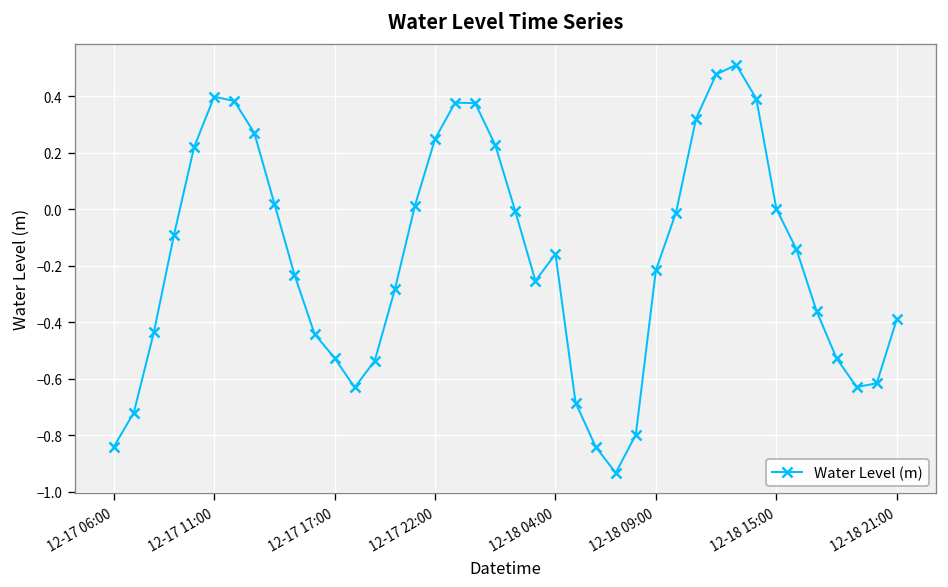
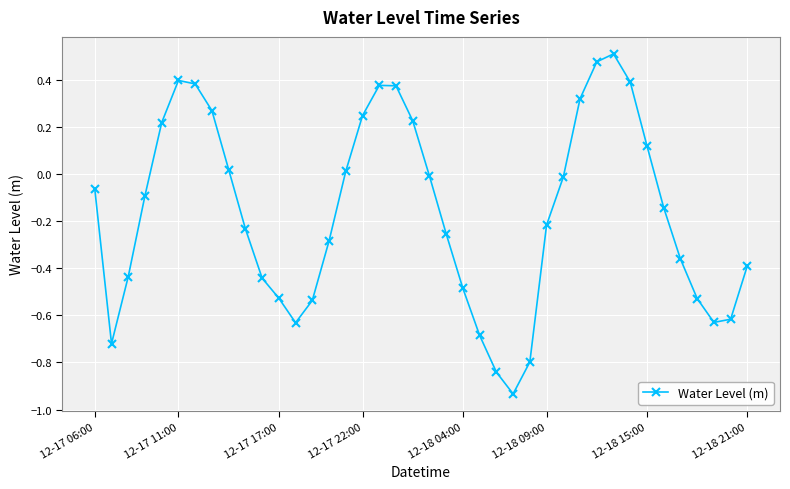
  {
-   "12-17 06:00": -0.84,
+   "12-17 06:00": -0.06,
    "12-17 11:00": 0.40,
    "12-17 17:00": -0.53,
    "12-17 22:00": 0.25,
-   "12-18 04:00": -0.16,
+   "12-18 04:00": -0.49,
    "12-18 09:00": -0.22,
-   "12-18 15:00": 0.00,
+   "12-18 15:00": 0.12,
    "12-18 21:00": -0.39
  }
